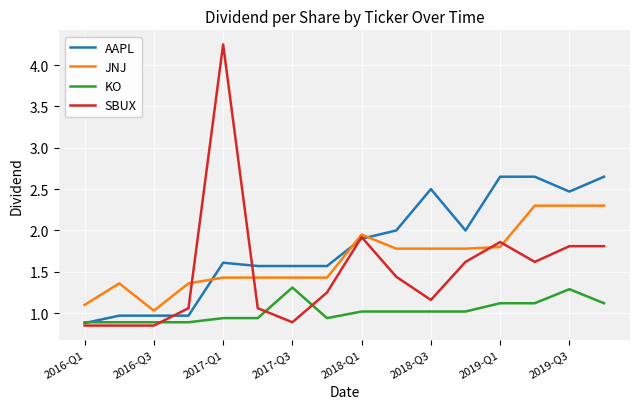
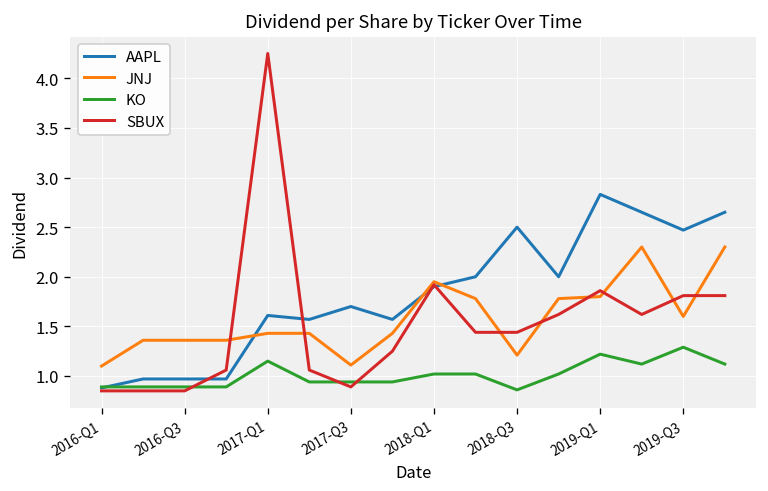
  {
    "AAPL": {
      "2016-Q3": 1.0,
      "2017-Q1": 1.6,
-     "2017-Q3": 1.6,
+     "2017-Q3": 1.7,
      "2018-Q3": 2.5,
-     "2019-Q1": 2.7,
+     "2019-Q1": 2.8,
      "2019-Q3": 2.5
    },
    "JNJ": {
      "2016-Q1": 1.1,
-     "2016-Q3": 1.0,
+     "2016-Q3": 1.4,
      "2017-Q1": 1.4,
-     "2017-Q3": 1.4,
-     "2018-Q3": 1.8,
+     "2017-Q3": 1.1,
+     "2018-Q3": 1.2,
      "2019-Q1": 1.8,
-     "2019-Q3": 2.3
+     "2019-Q3": 1.6
    },
    "KO": {
      "2016-Q3": 0.9,
-     "2017-Q1": 0.9,
-     "2017-Q3": 1.3,
+     "2017-Q1": 1.2,
+     "2017-Q3": 0.9,
      "2018-Q1": 1.0,
-     "2018-Q3": 1.0,
-     "2019-Q1": 1.1,
+     "2018-Q3": 0.9,
+     "2019-Q1": 1.2,
      "2019-Q3": 1.3
    },
    "SBUX": {
      "2016-Q3": 0.9,
      "2017-Q1": 4.3,
      "2017-Q3": 0.9,
-     "2018-Q3": 1.2,
+     "2018-Q3": 1.4,
      "2019-Q1": 1.9,
      "2019-Q3": 1.8
    }
  }
